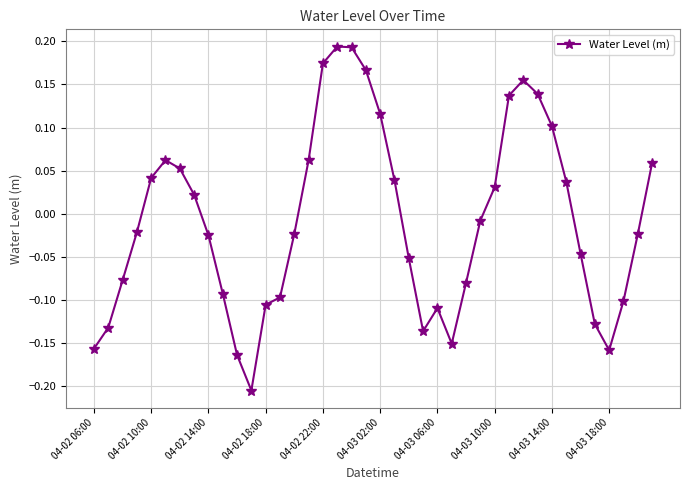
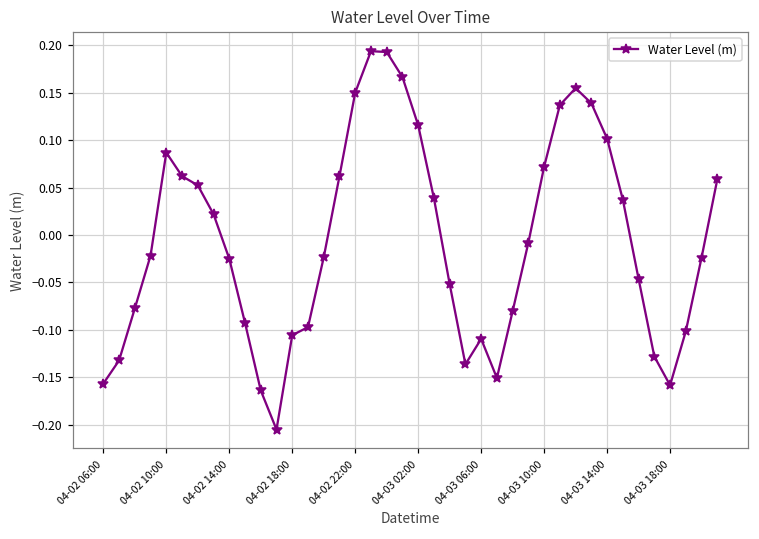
  {
    "04-02 06:00": -0.16,
-   "04-02 10:00": 0.04,
+   "04-02 10:00": 0.09,
    "04-02 14:00": -0.02,
    "04-02 18:00": -0.11,
-   "04-02 22:00": 0.17,
+   "04-02 22:00": 0.15,
    "04-03 02:00": 0.12,
    "04-03 06:00": -0.11,
-   "04-03 10:00": 0.03,
+   "04-03 10:00": 0.07,
    "04-03 14:00": 0.10,
    "04-03 18:00": -0.16
  }
